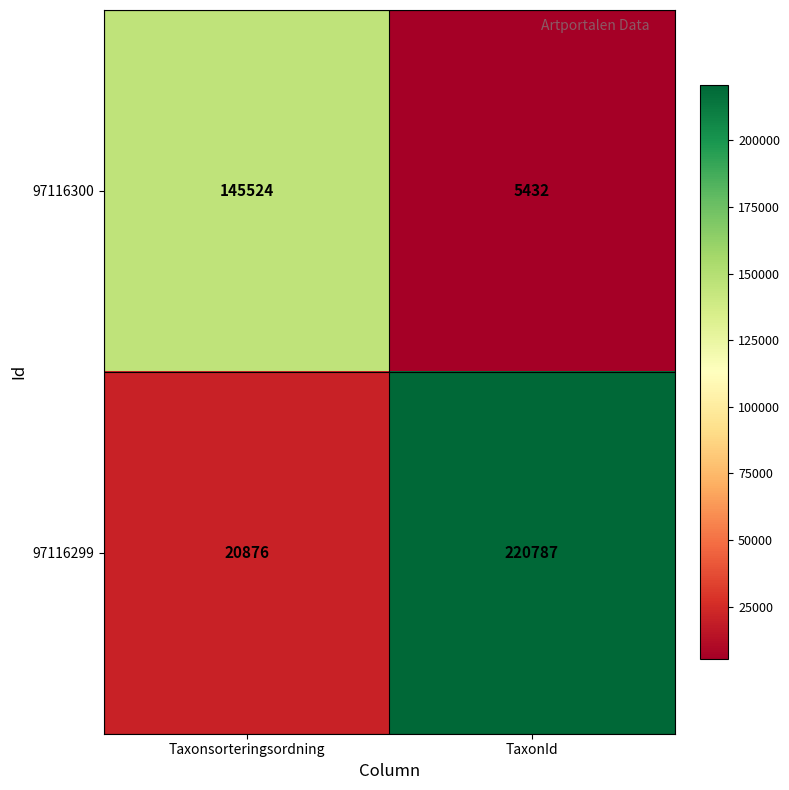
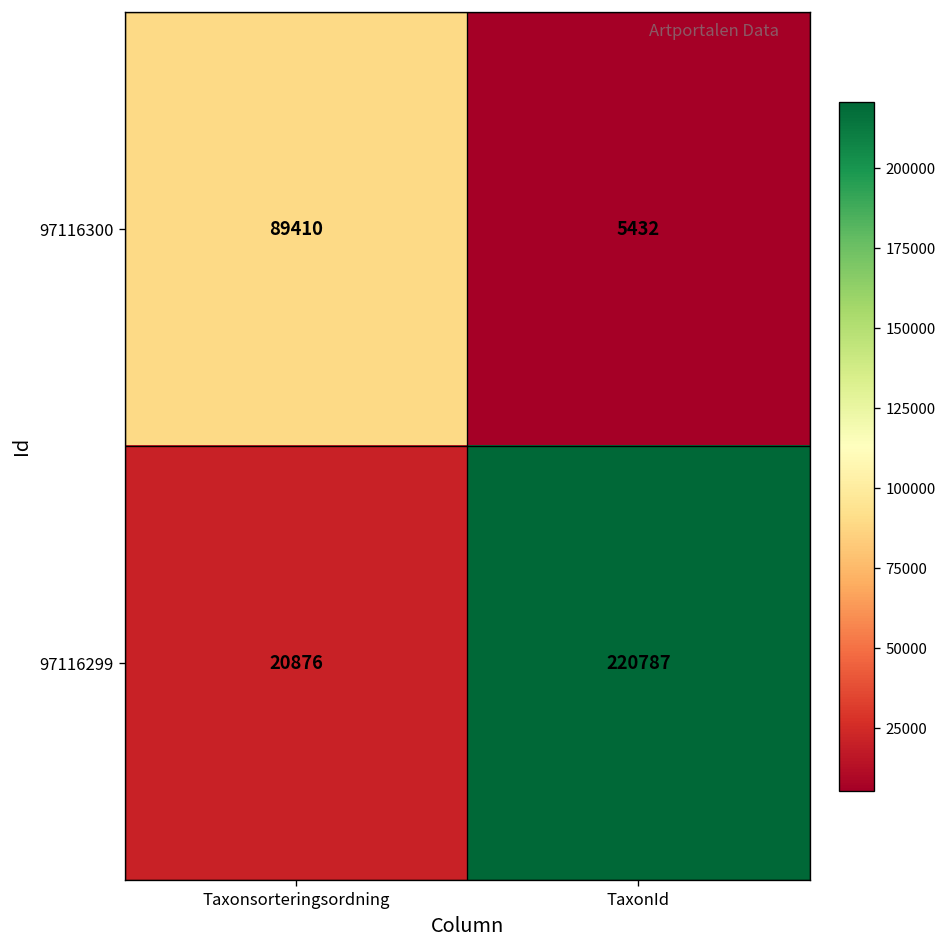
  {
    "97116300": {
-     "Taxonsorteringsordning": 145524,
+     "Taxonsorteringsordning": 89410,
      "TaxonId": 5432
    },
    "97116299": {
      "Taxonsorteringsordning": 20876,
      "TaxonId": 220787
    }
  }
